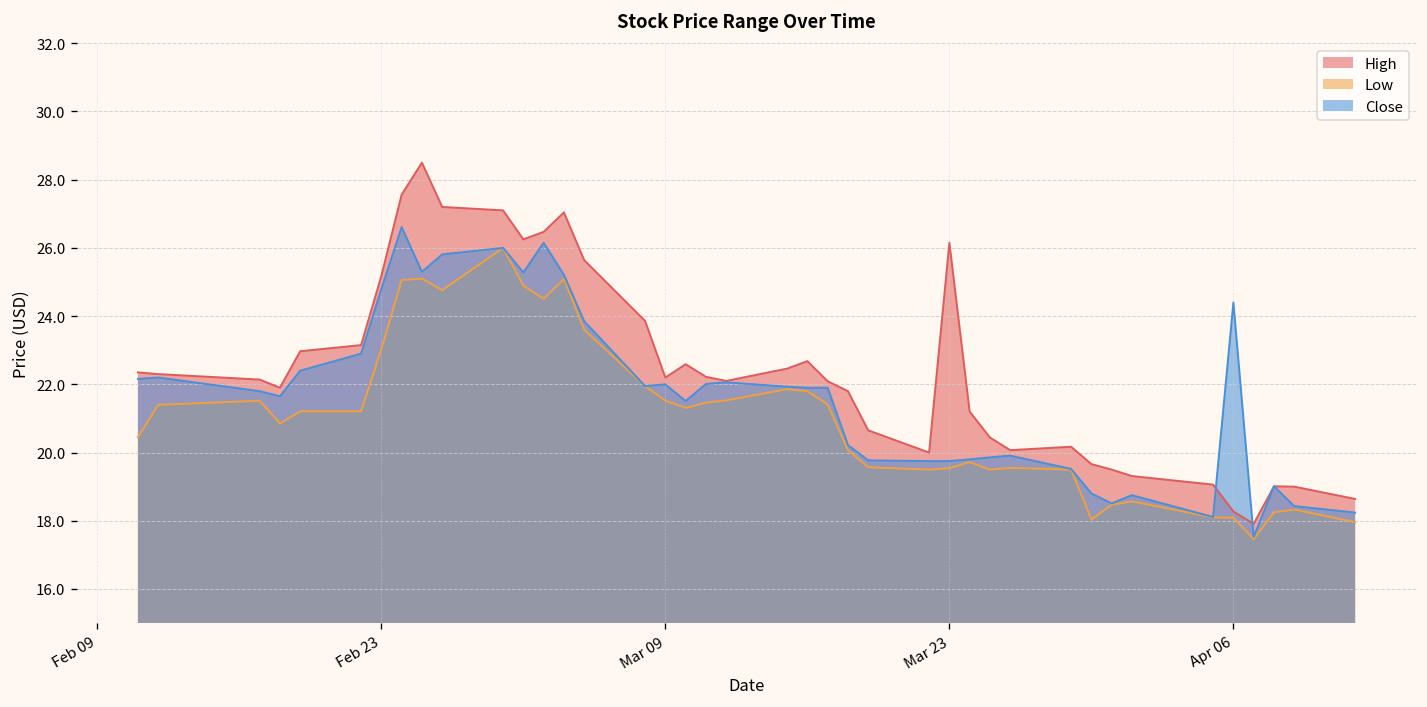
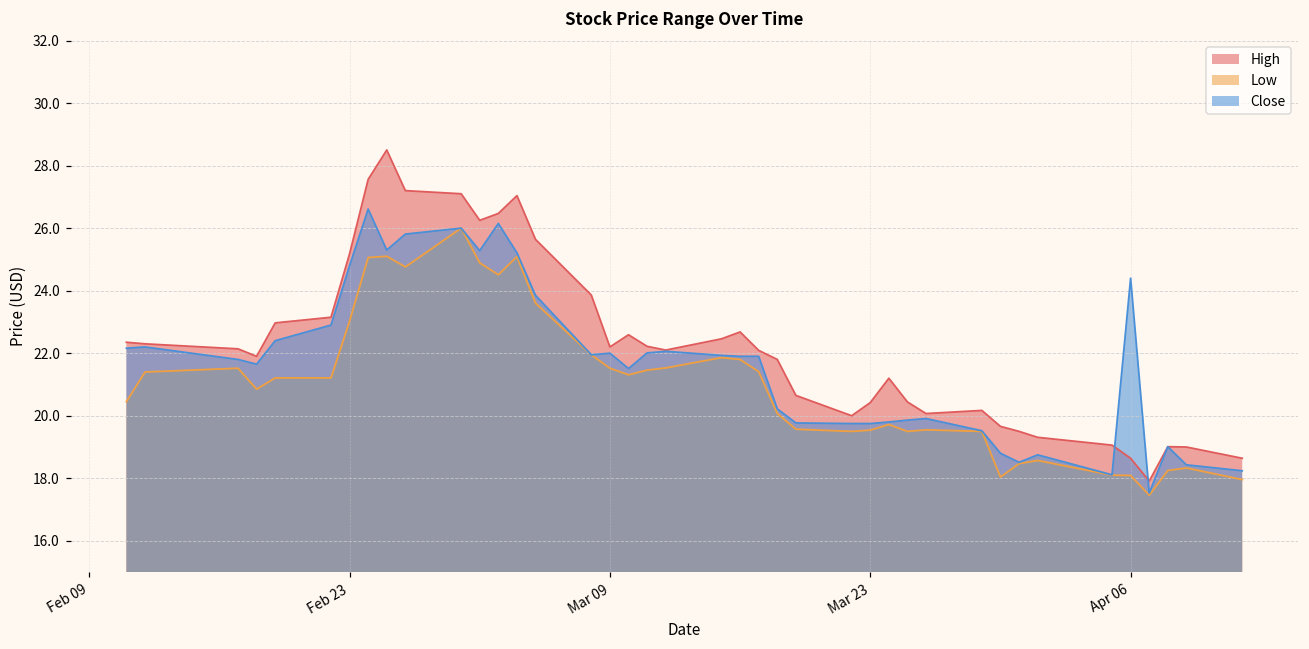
  {
    "High": {
      "Feb 23": 25.2,
      "Mar 09": 22.2,
-     "Mar 23": 26.2,
-     "Apr 06": 18.3
+     "Mar 23": 20.4,
+     "Apr 06": 18.6
    },
    "Low": {
      "Feb 23": 23.0,
      "Mar 09": 21.5,
      "Mar 23": 19.5,
      "Apr 06": 18.1
    },
    "Close": {
      "Feb 23": 24.8,
      "Mar 09": 22.0,
      "Mar 23": 19.8,
      "Apr 06": 24.4
    }
  }
